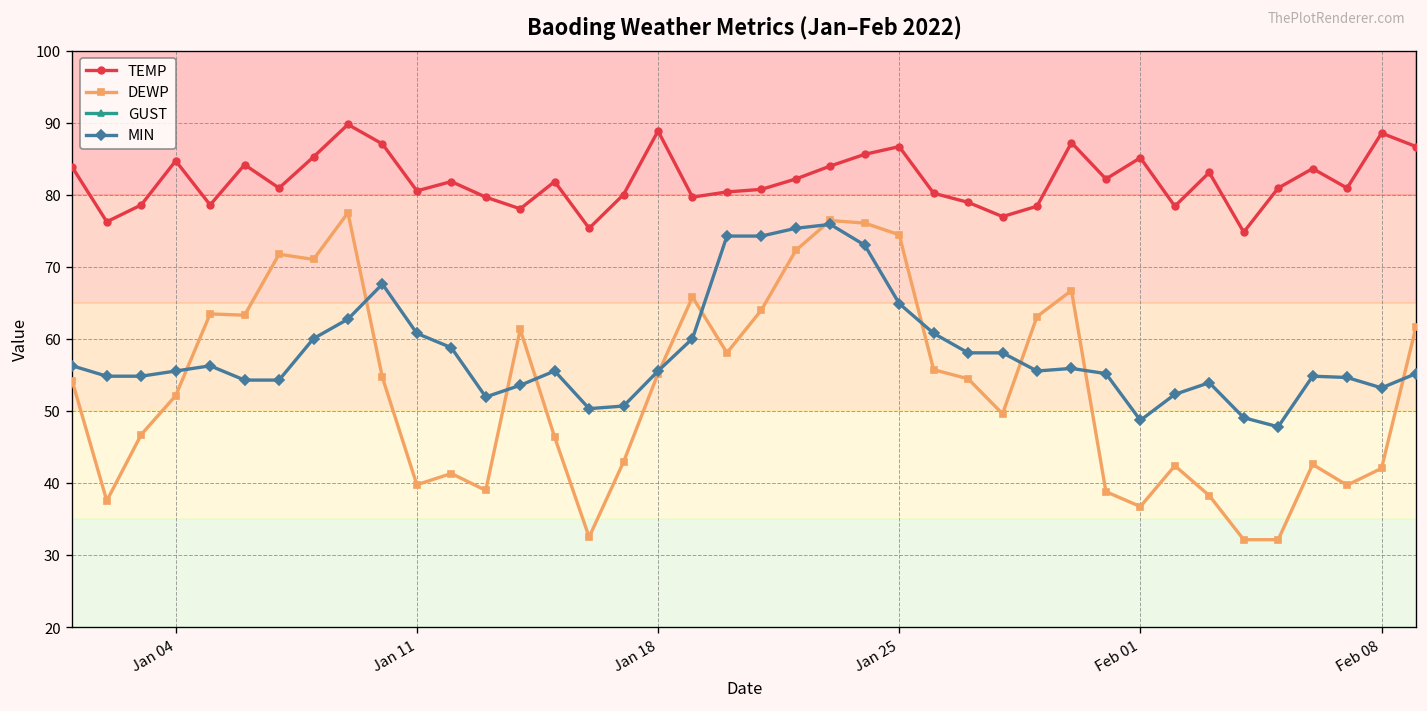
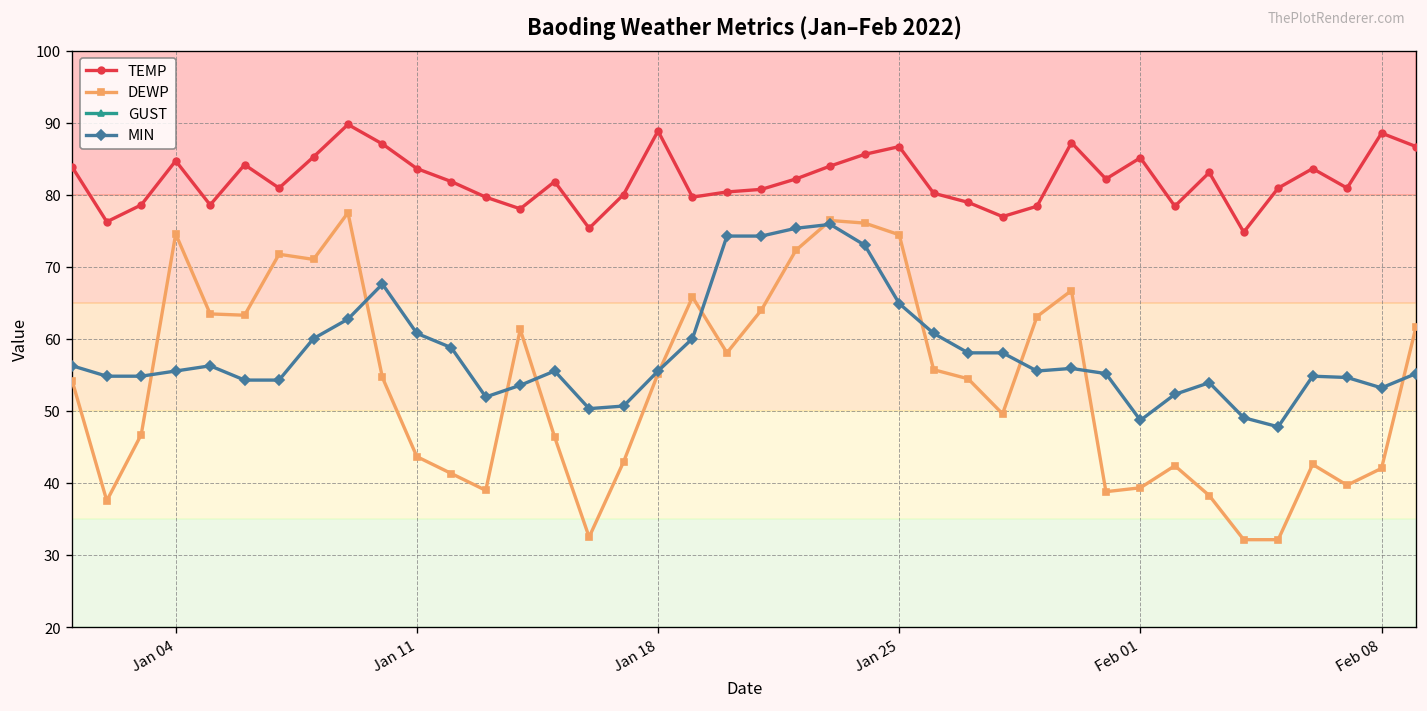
  {
    "TEMP": {
      "Jan 04": 85,
-     "Jan 11": 81,
+     "Jan 11": 84,
      "Jan 18": 89,
      "Jan 25": 87,
      "Feb 01": 85,
      "Feb 08": 89
    },
    "DEWP": {
-     "Jan 04": 52,
-     "Jan 11": 40,
+     "Jan 04": 75,
+     "Jan 11": 44,
      "Jan 25": 74,
-     "Feb 01": 37,
+     "Feb 01": 39,
      "Feb 08": 42
    }
  }
